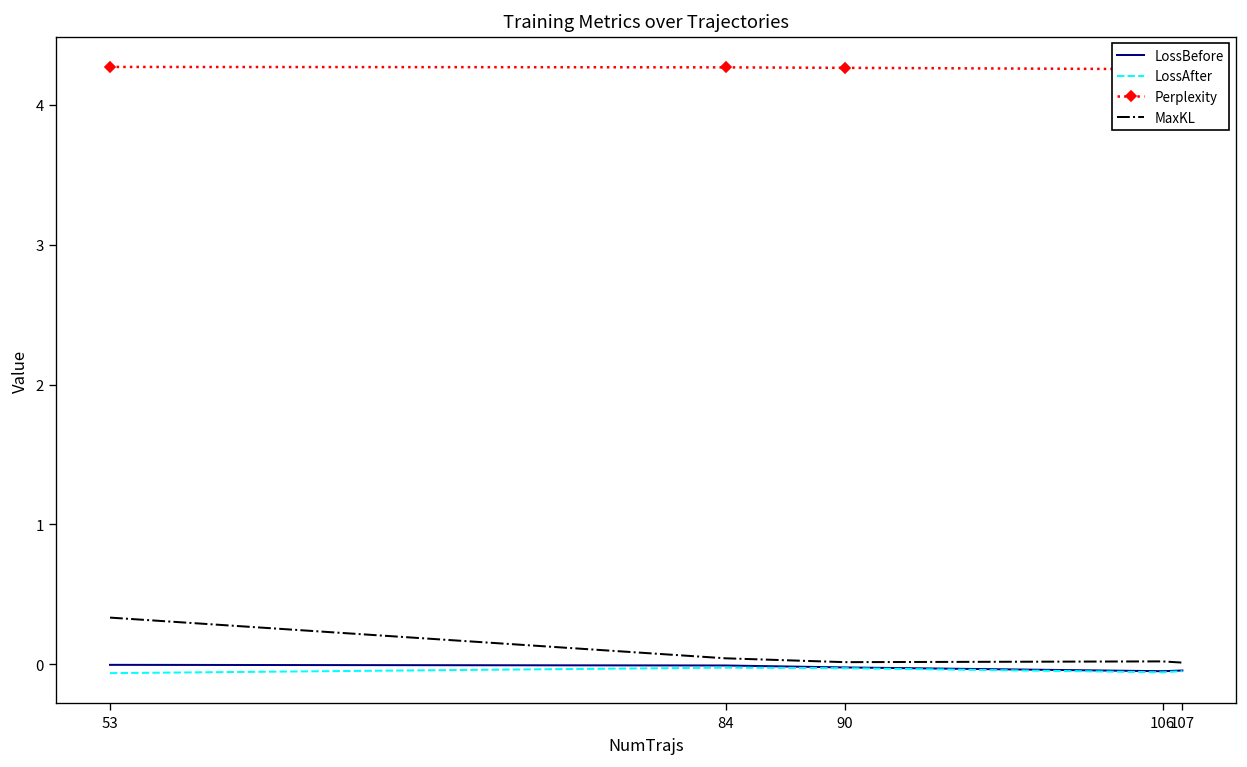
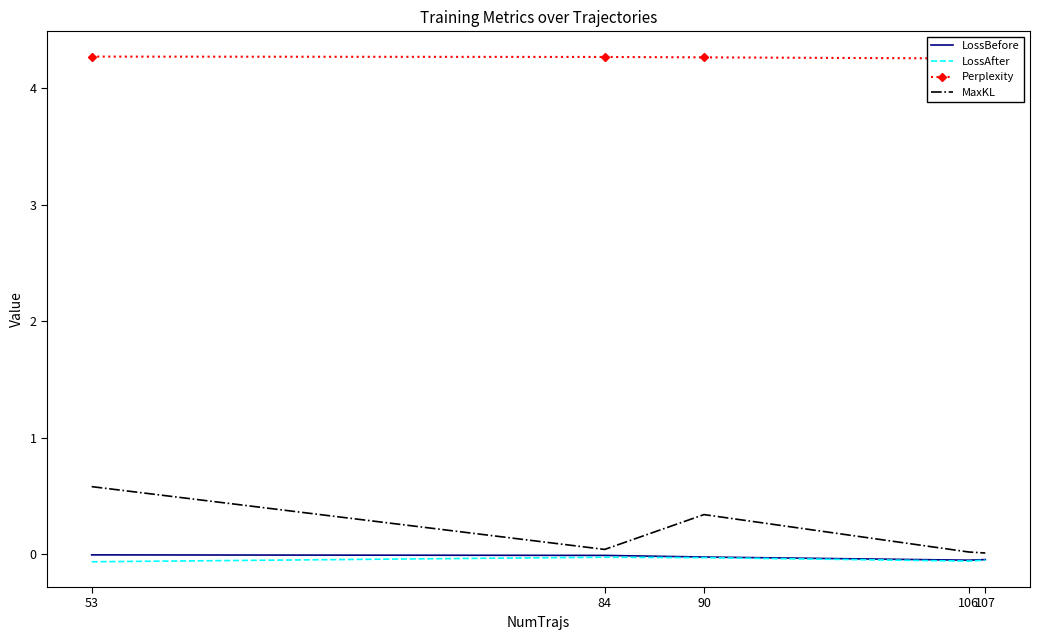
  {
    "LossBefore": {
      "53": 0.00
    },
    "LossAfter": {
      "53": -0.06
    },
    "Perplexity": {
      "53": 4.27,
      "84": 4.27,
      "90": 4.26
    },
    "MaxKL": {
-     "53": 0.33,
+     "53": 0.58,
      "84": 0.04,
-     "90": 0.02
+     "90": 0.34
    }
  }
